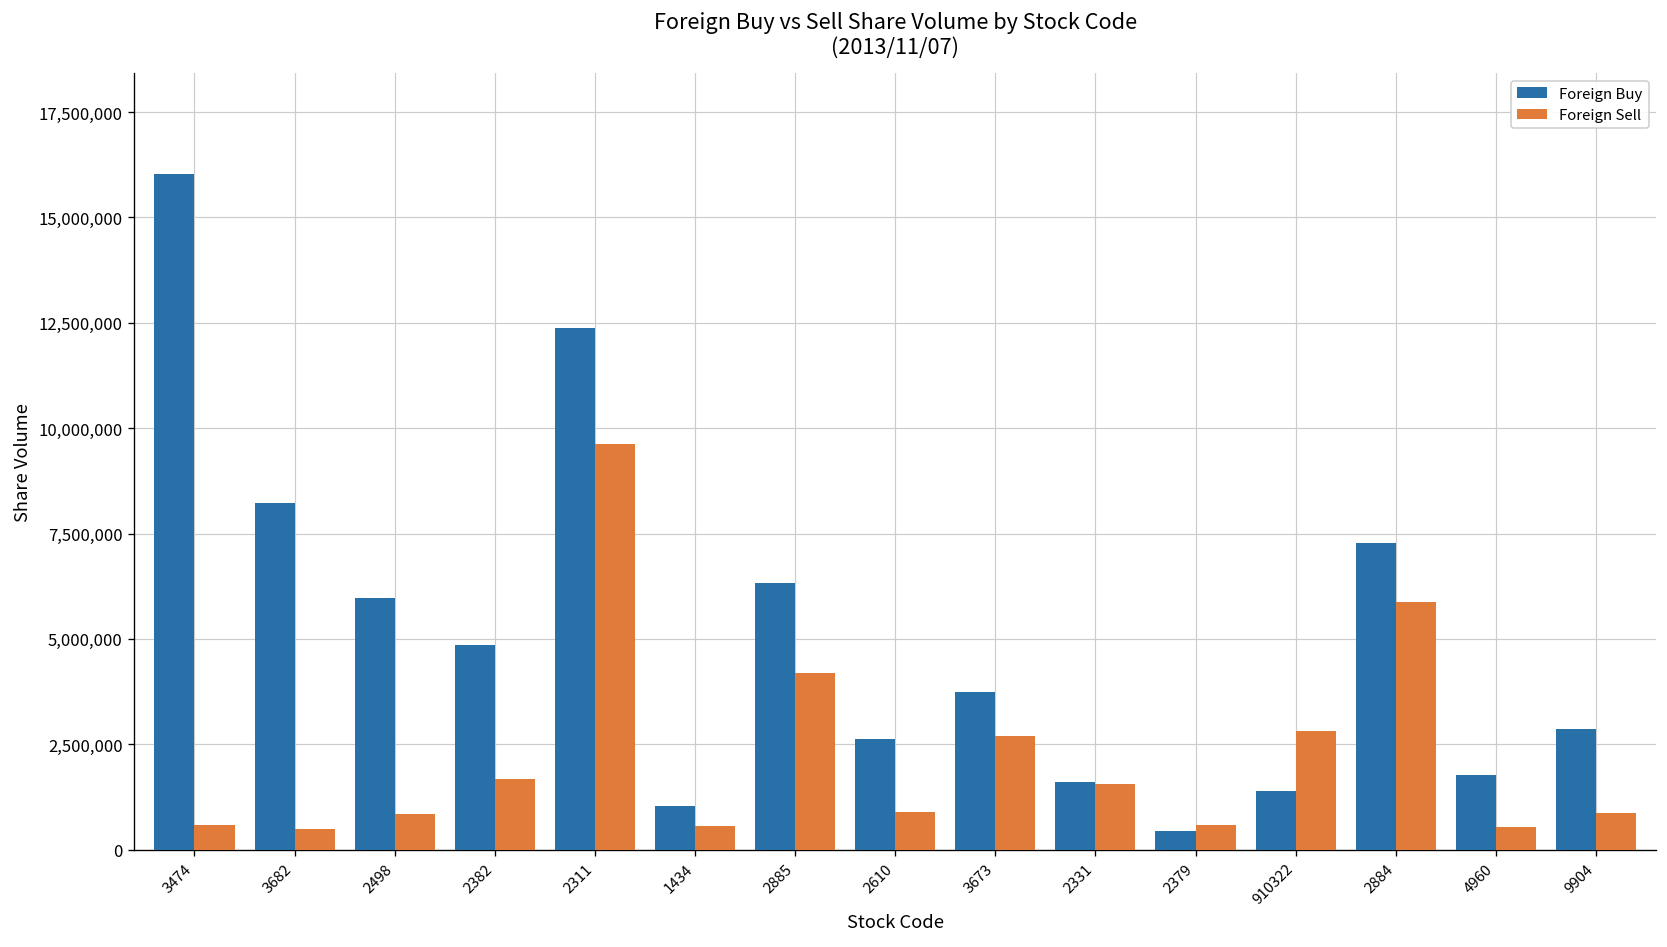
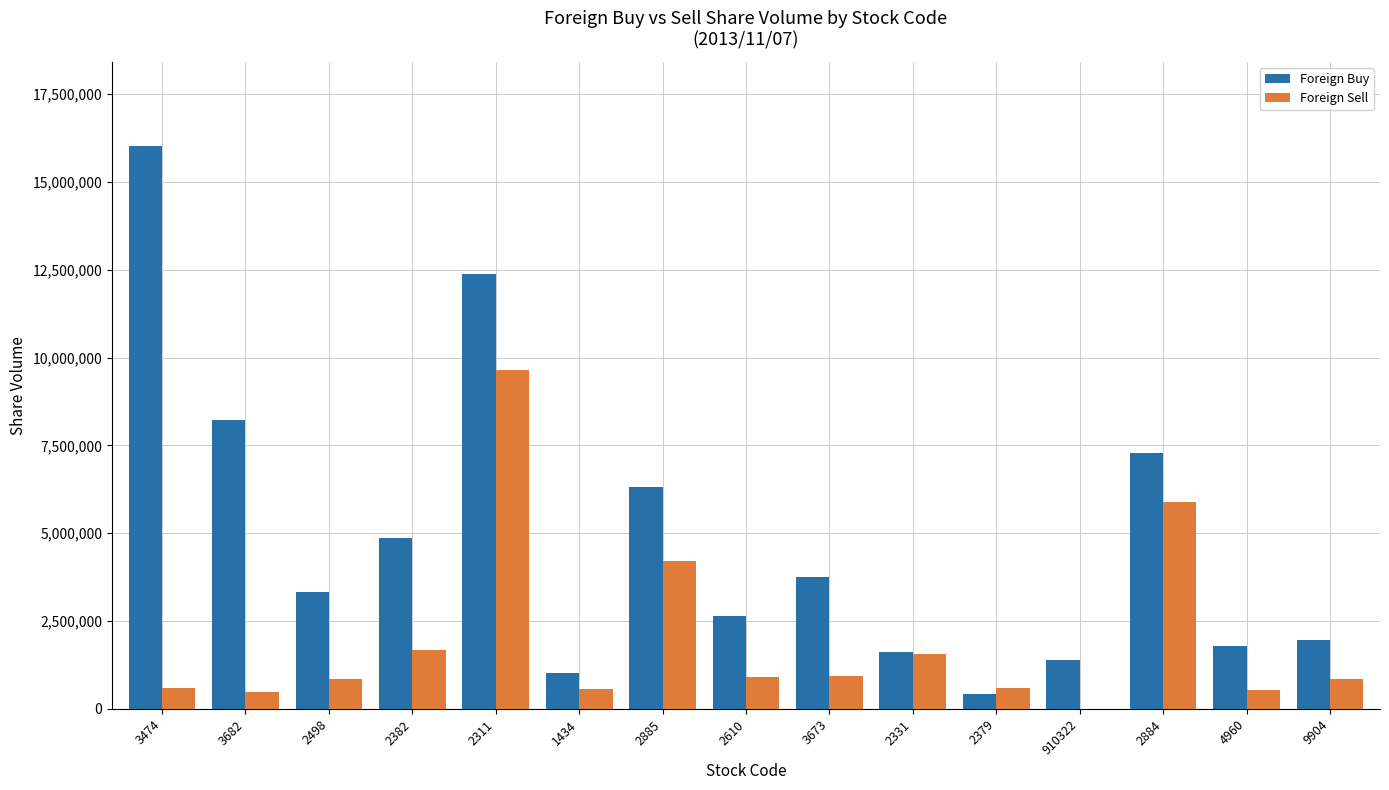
  {
    "Foreign Buy": {
      "3474": "16,000,000",
      "3682": "8,200,000",
-     "2498": "6,000,000",
+     "2498": "3,300,000",
      "2382": "4,900,000",
      "2311": "12,400,000",
      "1434": "1,000,000",
      "2885": "6,300,000",
      "2610": "2,600,000",
      "3673": "3,700,000",
      "2331": "1,600,000",
      "2379": "400,000",
      "910322": "1,400,000",
      "2884": "7,300,000",
      "4960": "1,800,000",
-     "9904": "2,900,000"
+     "9904": "2,000,000"
    },
    "Foreign Sell": {
      "3474": "600,000",
      "3682": "500,000",
      "2498": "800,000",
      "2382": "1,700,000",
      "2311": "9,600,000",
      "1434": "600,000",
      "2885": "4,200,000",
      "2610": "900,000",
-     "3673": "2,700,000",
+     "3673": "900,000",
      "2331": "1,600,000",
      "2379": "600,000",
-     "910322": "2,800,000",
+     "910322": "0",
      "2884": "5,900,000",
      "4960": "500,000",
      "9904": "900,000"
    }
  }
